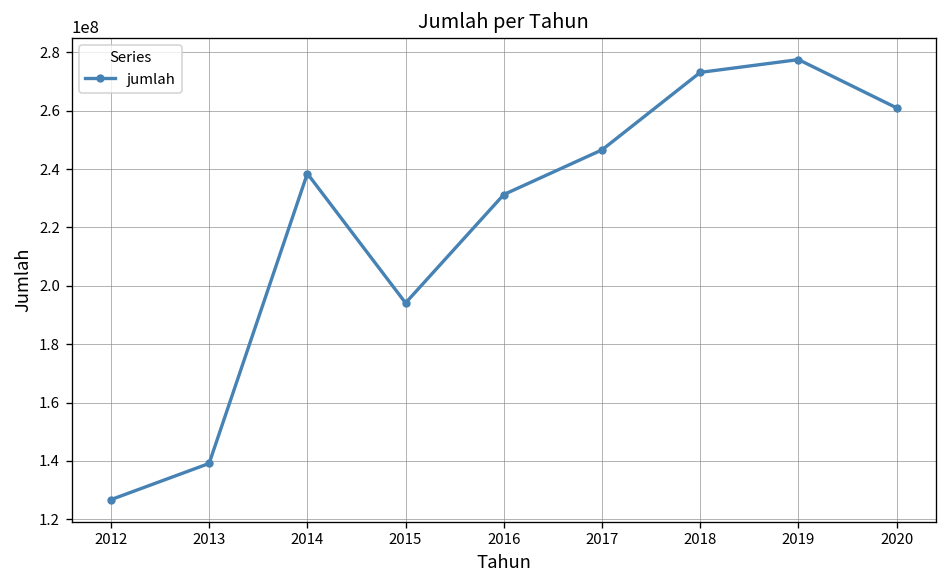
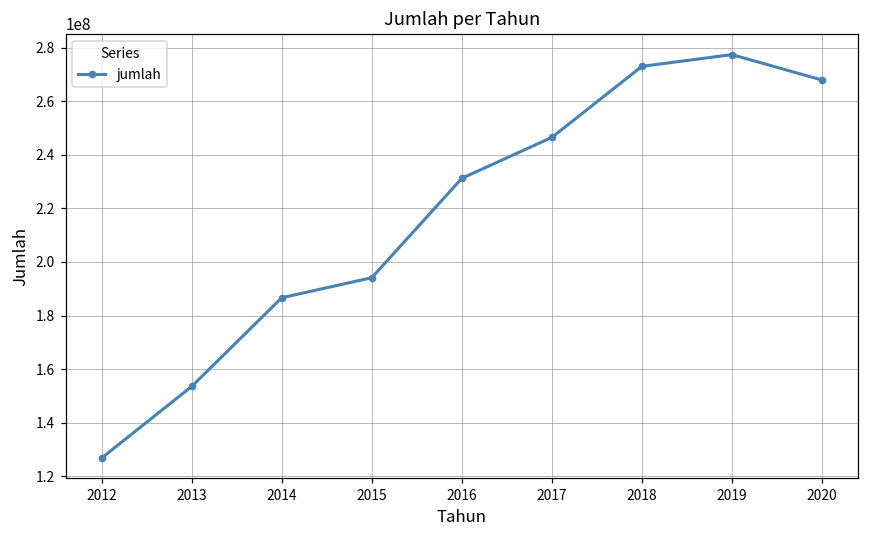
  {
    "2012": 127000000,
-   "2013": 139000000,
-   "2014": 238000000,
+   "2013": 153000000,
+   "2014": 187000000,
    "2015": 194000000,
    "2016": 231000000,
    "2017": 247000000,
    "2018": 273000000,
    "2019": 278000000,
-   "2020": 261000000
+   "2020": 268000000
  }
